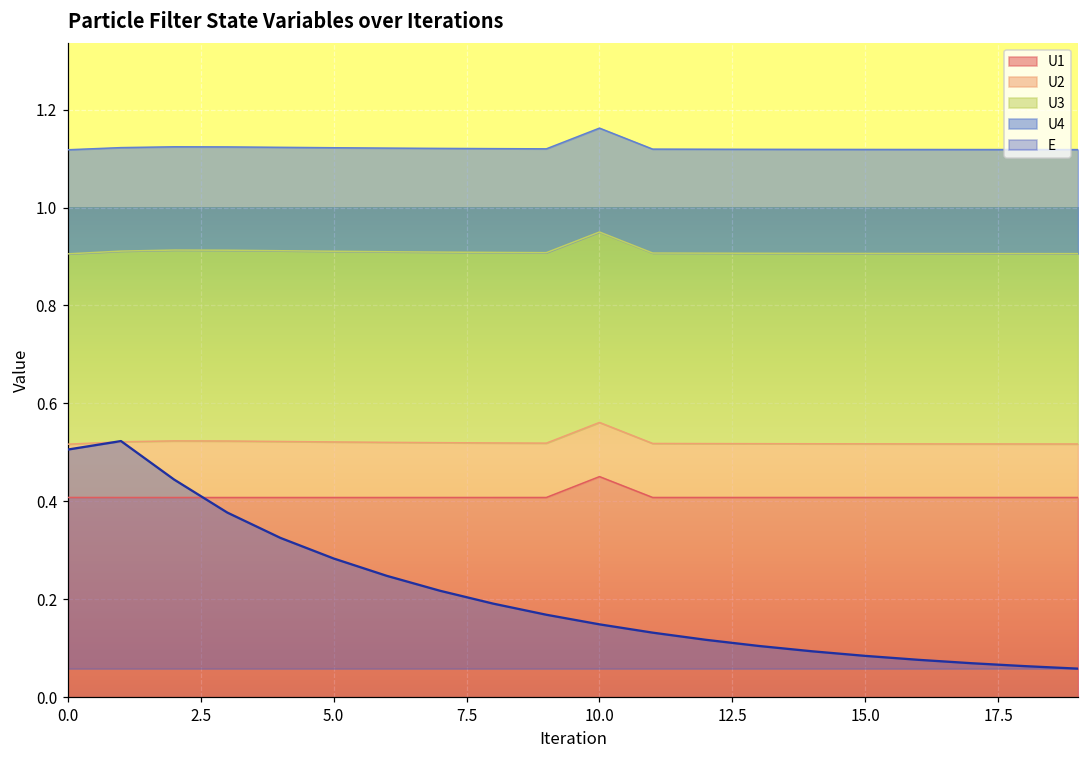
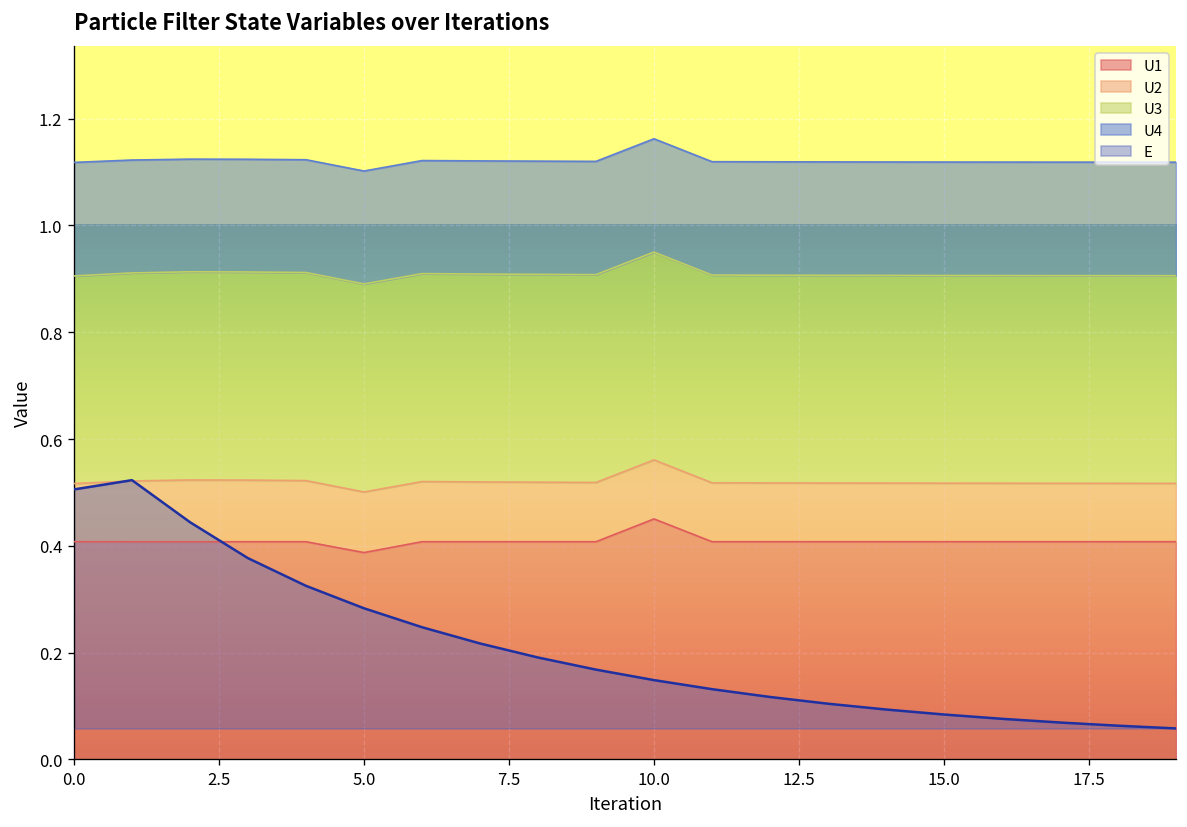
  {
    "U1": {
      "0.0": 0.41,
-     "5.0": 0.41,
+     "5.0": 0.39,
      "10.0": 0.45,
      "15.0": 0.41
    }
  }
